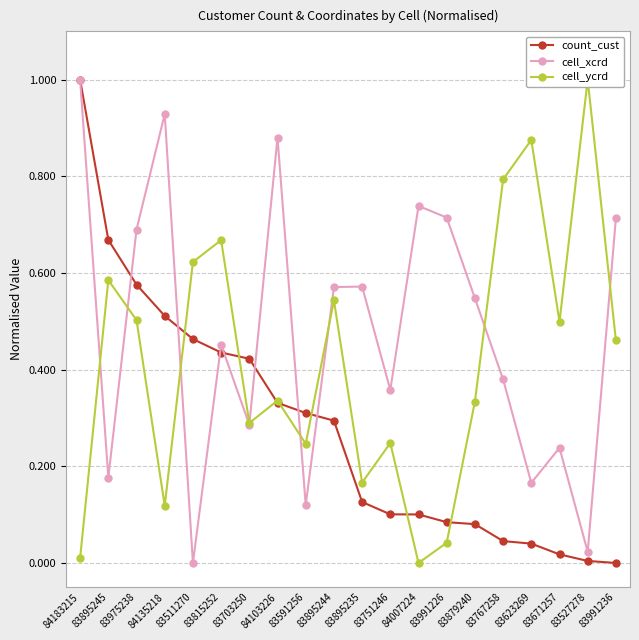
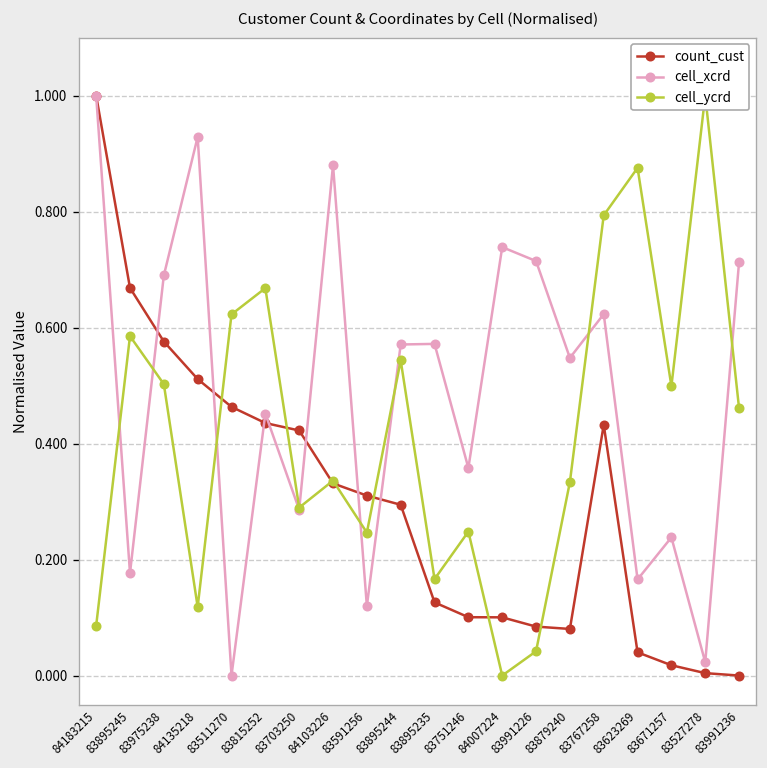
  {
    "count_cust": {
      "83895245": 0.67,
      "83975238": 0.58,
      "84135218": 0.51,
      "83511270": 0.46,
      "83815252": 0.44,
      "83703250": 0.42,
      "83591256": 0.31,
      "83895244": 0.29,
      "83895235": 0.13,
      "83751246": 0.10,
      "84007224": 0.10,
      "83991226": 0.08,
      "83879240": 0.08,
-     "83767258": 0.05,
+     "83767258": 0.43,
      "83623269": 0.04,
      "83671257": 0.02,
      "83527278": 0.00,
      "83991236": 0.00
    },
    "cell_xcrd": {
      "83895245": 0.18,
      "83975238": 0.69,
      "84135218": 0.93,
      "83511270": 0.00,
      "83815252": 0.45,
      "84103226": 0.88,
      "83591256": 0.12,
      "83895244": 0.57,
      "83895235": 0.57,
      "83751246": 0.36,
      "84007224": 0.74,
      "83991226": 0.71,
      "83879240": 0.55,
-     "83767258": 0.38,
+     "83767258": 0.62,
      "83623269": 0.17,
      "83671257": 0.24,
      "83527278": 0.02,
      "83991236": 0.71
    },
    "cell_ycrd": {
-     "84183215": 0.01,
+     "84183215": 0.09,
      "83895245": 0.59,
      "83975238": 0.50,
      "84135218": 0.12,
      "83511270": 0.62,
      "83815252": 0.67,
      "83591256": 0.25,
      "83895244": 0.54,
      "83895235": 0.17,
      "83751246": 0.25,
      "84007224": 0.00,
      "83991226": 0.04,
      "83879240": 0.33,
      "83767258": 0.79,
      "83623269": 0.88,
      "83671257": 0.50,
      "83991236": 0.46
    }
  }
